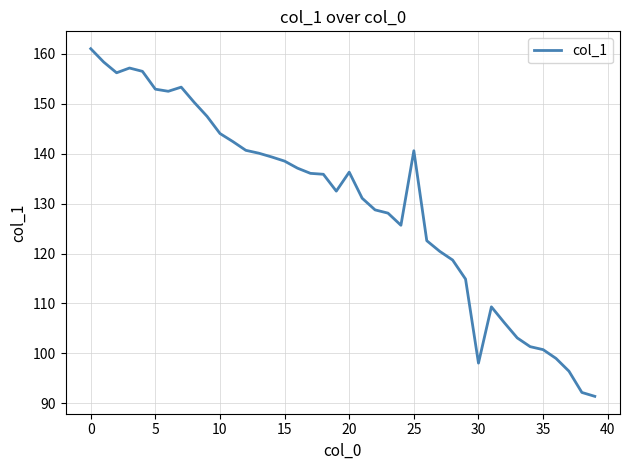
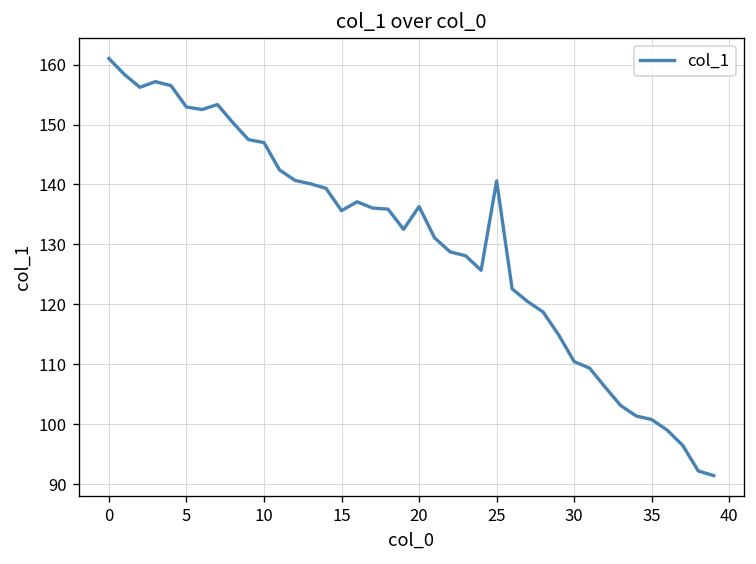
  {
    "0": 161,
    "5": 153,
-   "10": 144,
-   "15": 139,
+   "10": 147,
+   "15": 136,
    "20": 136,
    "25": 141,
-   "30": 98,
+   "30": 110,
    "35": 101
  }
